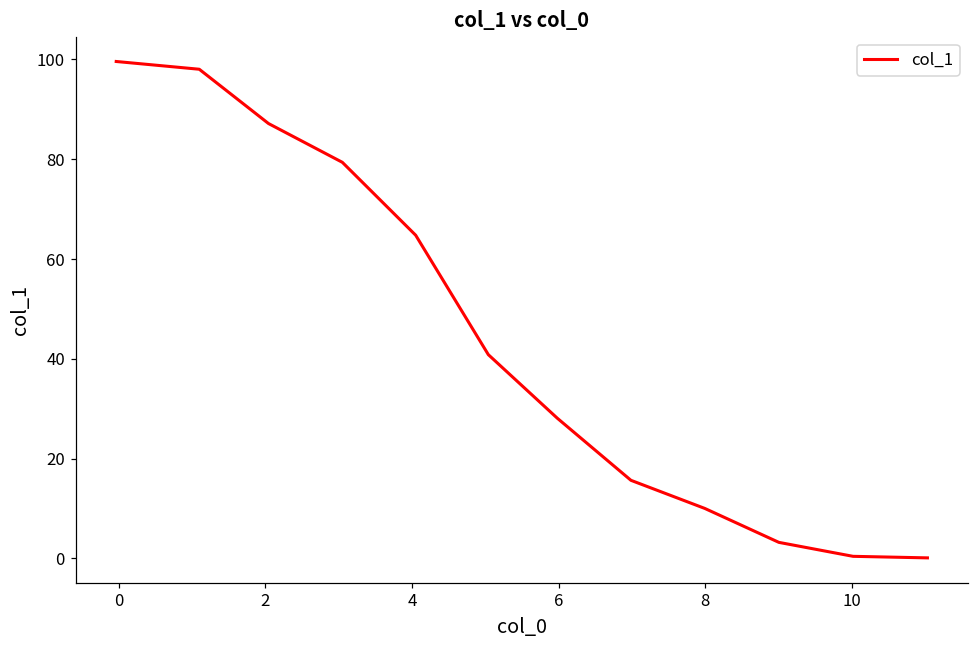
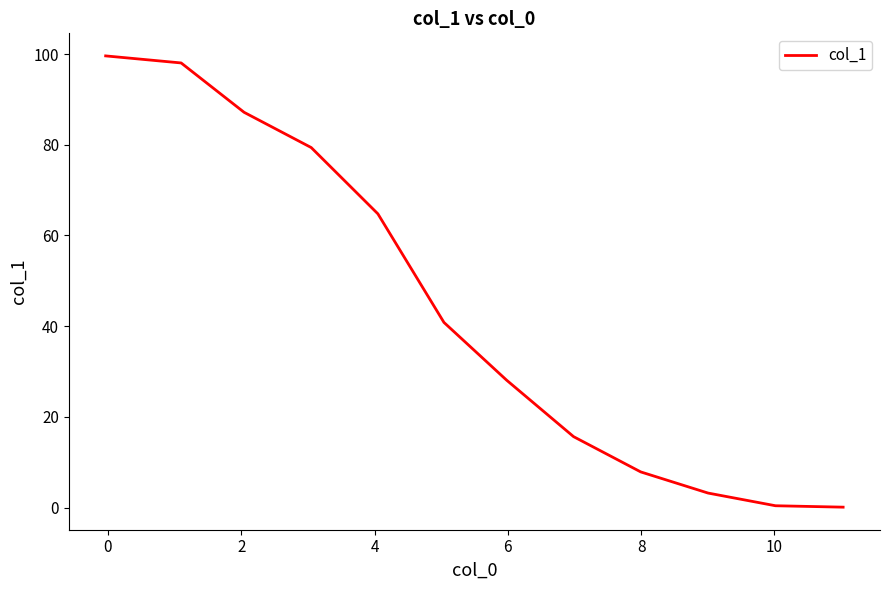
  {
    "6": 28,
-   "8": 10,
+   "8": 8,
    "10": 0
  }
